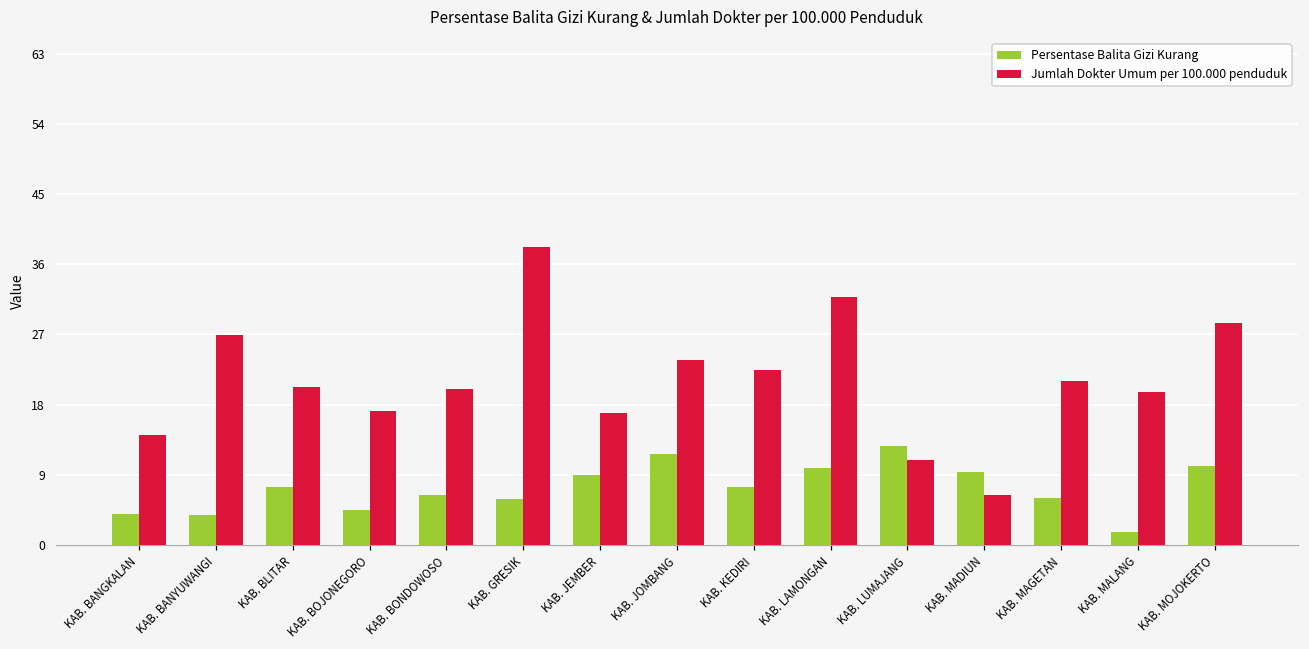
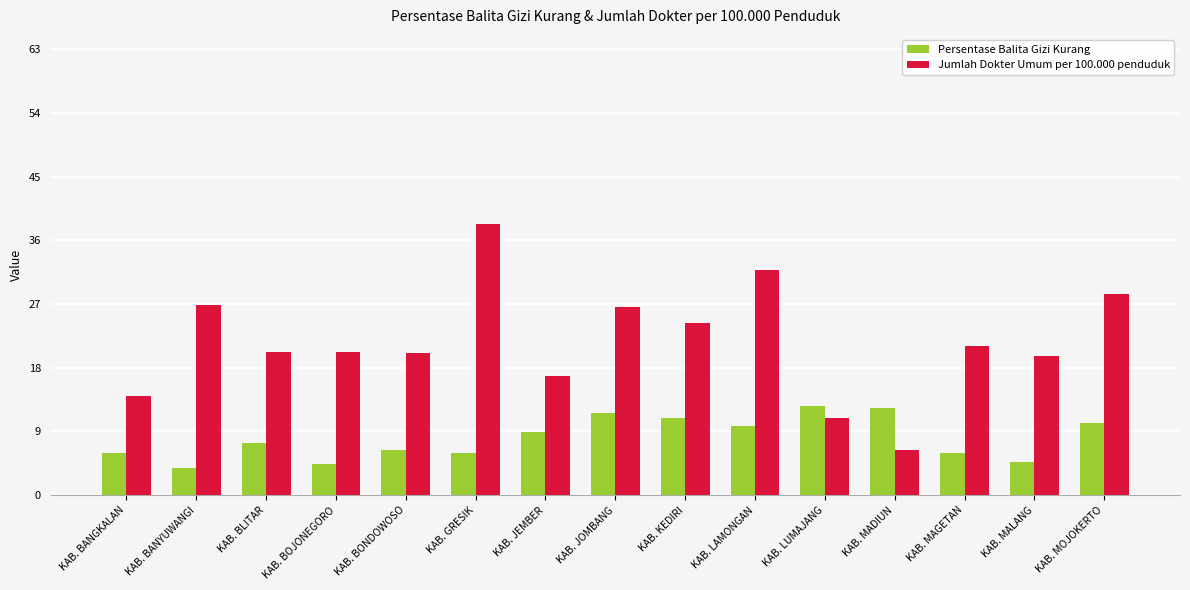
  {
    "Persentase Balita Gizi Kurang": {
-     "KAB. BANGKALAN": 4,
+     "KAB. BANGKALAN": 6,
      "KAB. BANYUWANGI": 4,
      "KAB. BLITAR": 7,
      "KAB. BOJONEGORO": 4,
      "KAB. BONDOWOSO": 6,
      "KAB. GRESIK": 6,
      "KAB. JEMBER": 9,
      "KAB. JOMBANG": 12,
-     "KAB. KEDIRI": 7,
+     "KAB. KEDIRI": 11,
      "KAB. LAMONGAN": 10,
      "KAB. LUMAJANG": 13,
-     "KAB. MADIUN": 9,
+     "KAB. MADIUN": 12,
      "KAB. MAGETAN": 6,
-     "KAB. MALANG": 2,
+     "KAB. MALANG": 5,
      "KAB. MOJOKERTO": 10
    },
    "Jumlah Dokter Umum per 100.000 penduduk": {
      "KAB. BANGKALAN": 14,
      "KAB. BANYUWANGI": 27,
      "KAB. BLITAR": 20,
-     "KAB. BOJONEGORO": 17,
+     "KAB. BOJONEGORO": 20,
      "KAB. BONDOWOSO": 20,
      "KAB. GRESIK": 38,
      "KAB. JEMBER": 17,
-     "KAB. JOMBANG": 24,
-     "KAB. KEDIRI": 22,
+     "KAB. JOMBANG": 27,
+     "KAB. KEDIRI": 24,
      "KAB. LAMONGAN": 32,
      "KAB. LUMAJANG": 11,
      "KAB. MADIUN": 6,
      "KAB. MAGETAN": 21,
      "KAB. MALANG": 20,
      "KAB. MOJOKERTO": 28
    }
  }
